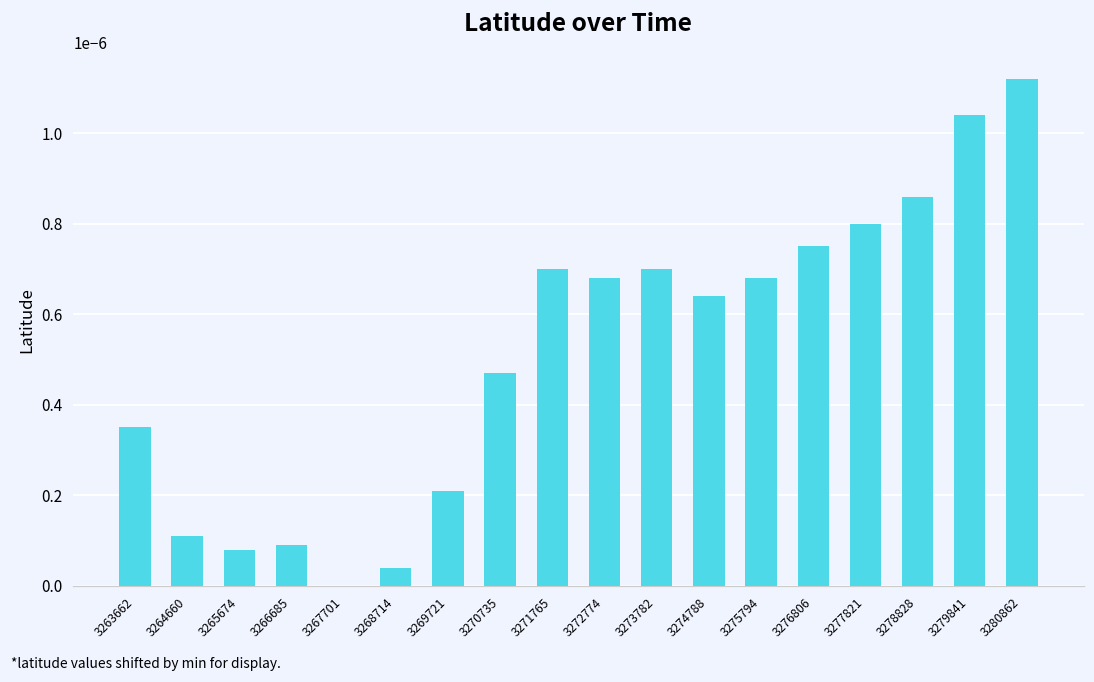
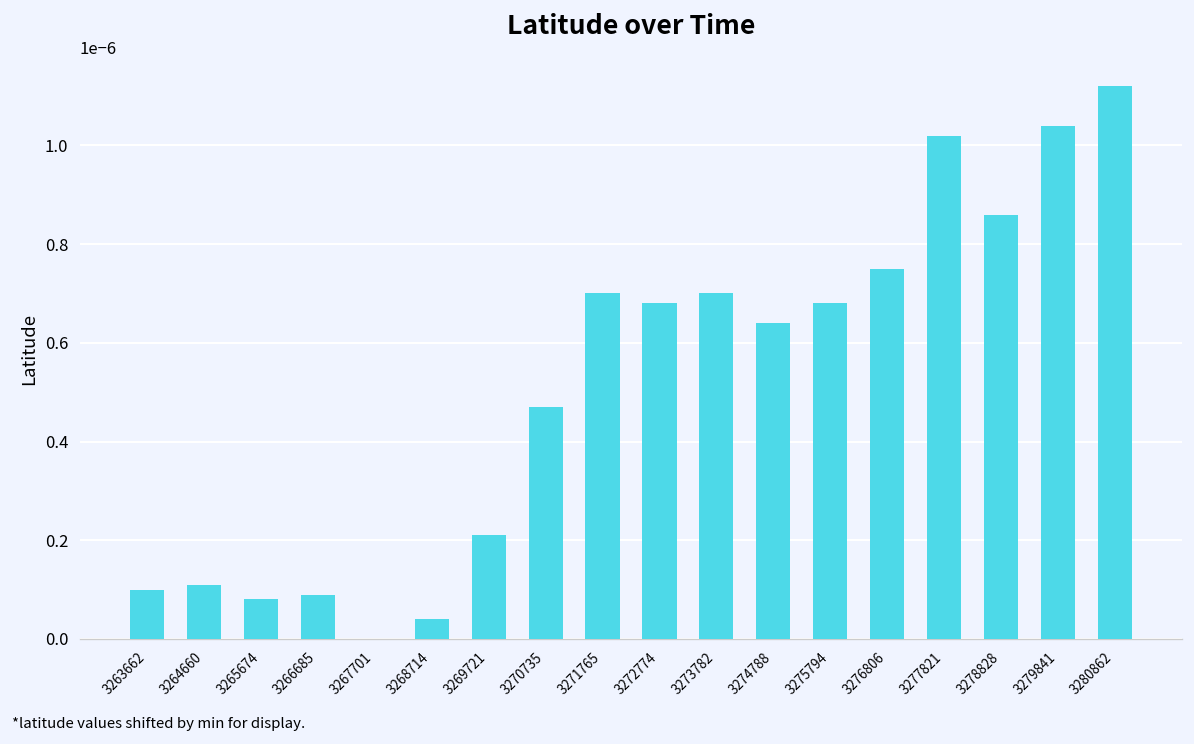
  {
-   "3263662": 0.00000035,
+   "3263662": 0.00000010,
    "3264660": 0.00000011,
    "3265674": 0.00000008,
    "3266685": 0.00000009,
    "3267701": 0.00000000,
    "3268714": 0.00000004,
    "3269721": 0.00000021,
    "3270735": 0.00000047,
    "3271765": 0.00000070,
    "3272774": 0.00000068,
    "3273782": 0.00000070,
    "3274788": 0.00000064,
    "3275794": 0.00000068,
    "3276806": 0.00000075,
-   "3277821": 0.00000080,
+   "3277821": 0.00000102,
    "3278828": 0.00000086,
    "3279841": 0.00000104,
    "3280862": 0.00000112
  }
